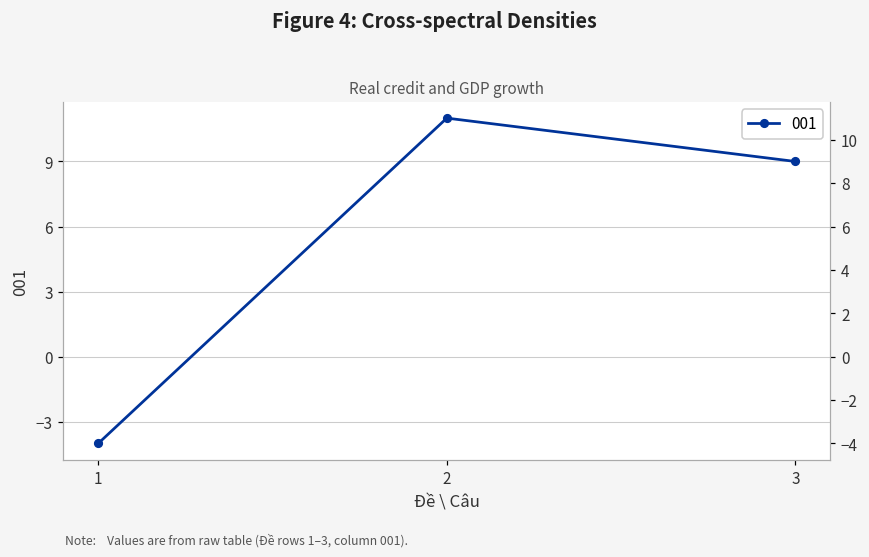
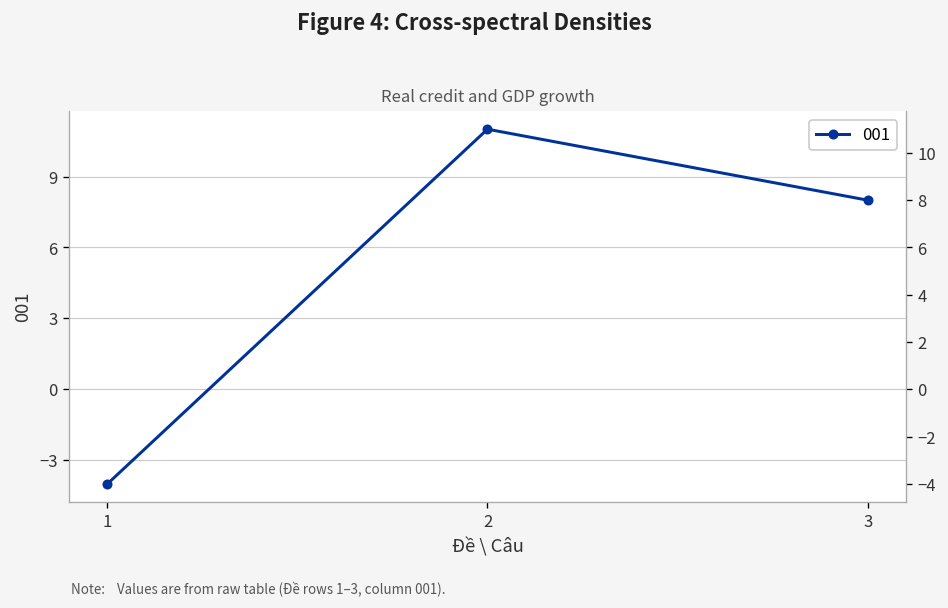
  {
    "1": -4,
    "2": 11,
-   "3": 9
+   "3": 8
  }
